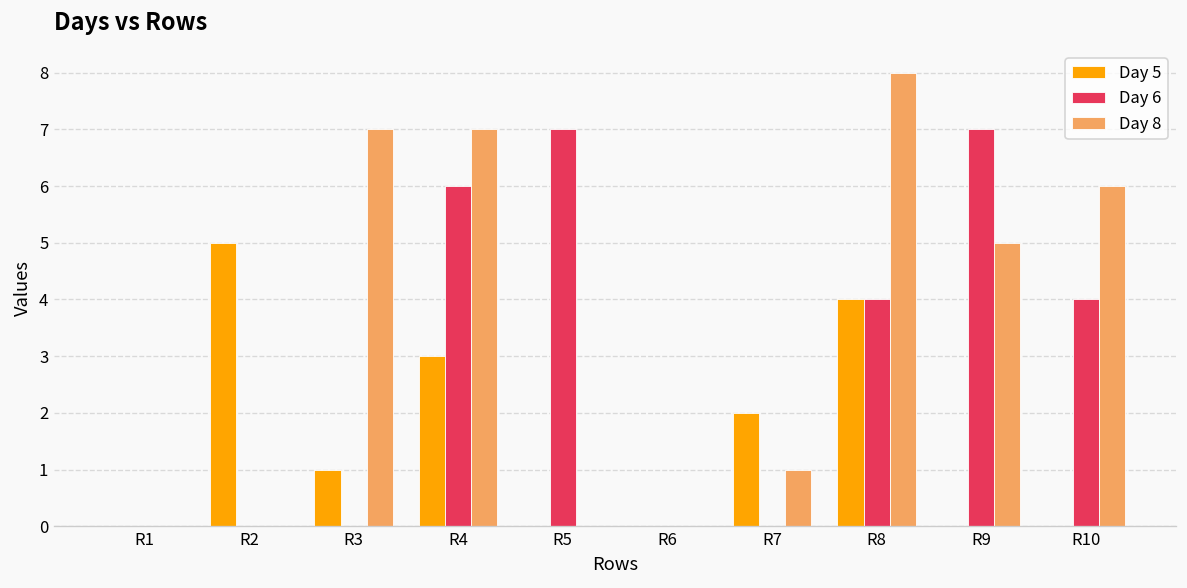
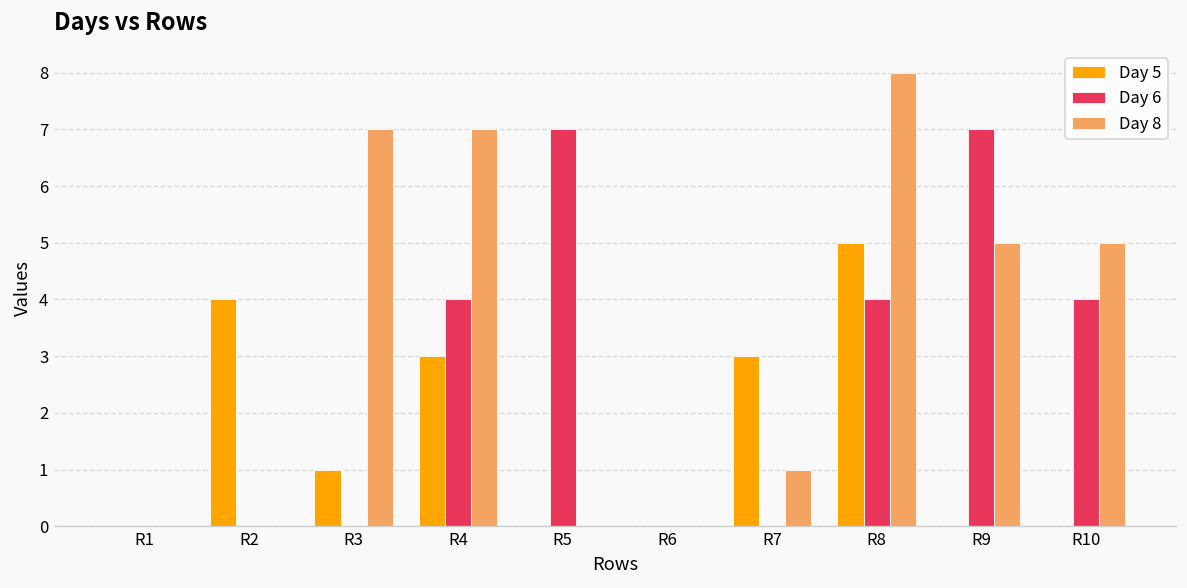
  {
    "Day 5": {
      "R1": 0,
-     "R2": 5,
+     "R2": 4,
      "R3": 1,
      "R4": 3,
      "R5": 0,
      "R6": 0,
-     "R7": 2,
-     "R8": 4,
+     "R7": 3,
+     "R8": 5,
      "R9": 0,
      "R10": 0
    },
    "Day 6": {
      "R1": 0,
      "R2": 0,
      "R3": 0,
-     "R4": 6,
+     "R4": 4,
      "R5": 7,
      "R6": 0,
      "R7": 0,
      "R8": 4,
      "R9": 7,
      "R10": 4
    },
    "Day 8": {
      "R1": 0,
      "R2": 0,
      "R3": 7,
      "R4": 7,
      "R5": 0,
      "R6": 0,
      "R7": 1,
      "R8": 8,
      "R9": 5,
-     "R10": 6
+     "R10": 5
    }
  }
